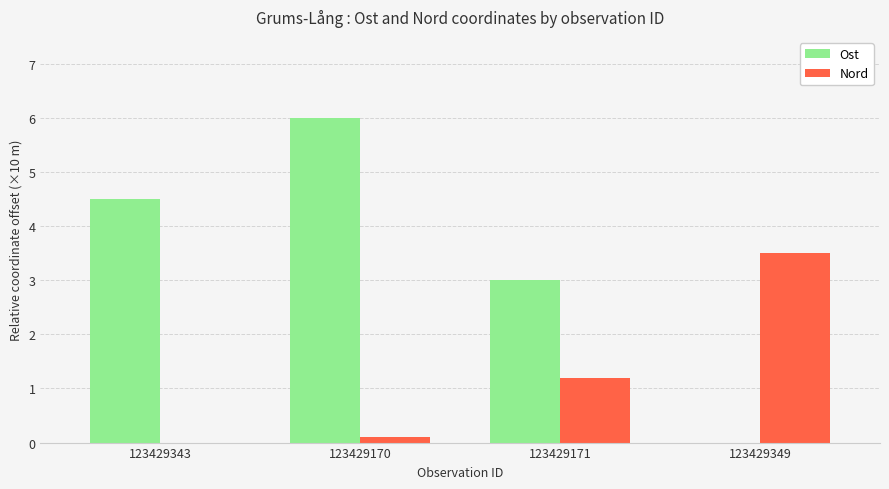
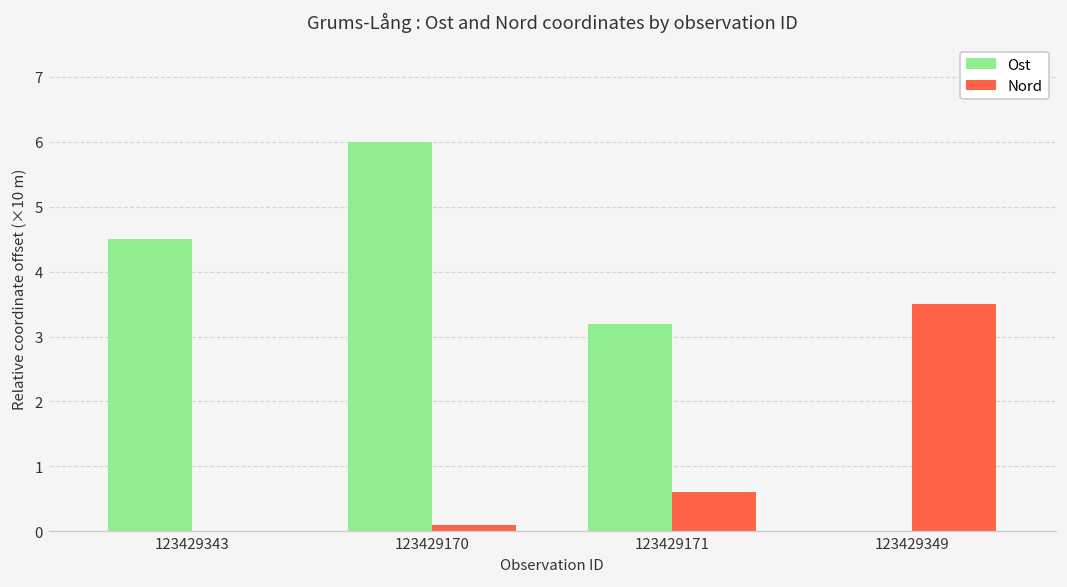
  {
    "Ost": {
      "123429343": 4.5,
      "123429170": 6.0,
-     "123429171": 3.0,
+     "123429171": 3.2,
      "123429349": 0.0
    },
    "Nord": {
      "123429343": 0.0,
      "123429170": 0.1,
-     "123429171": 1.2,
+     "123429171": 0.6,
      "123429349": 3.5
    }
  }
